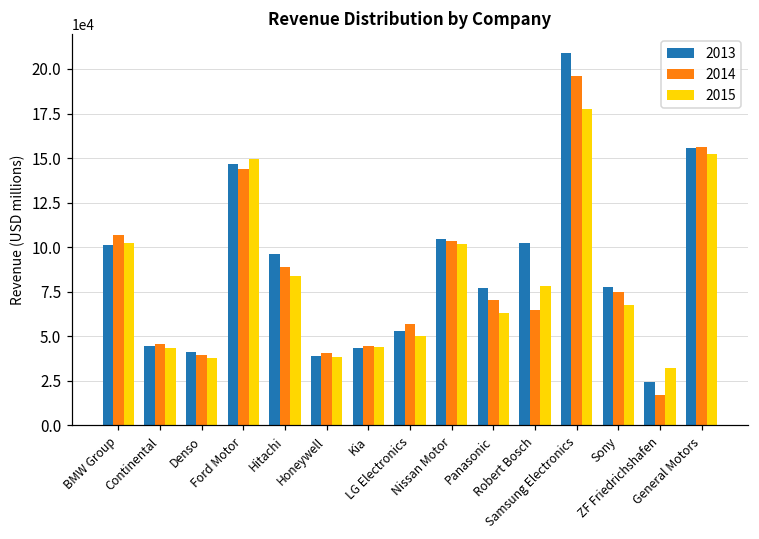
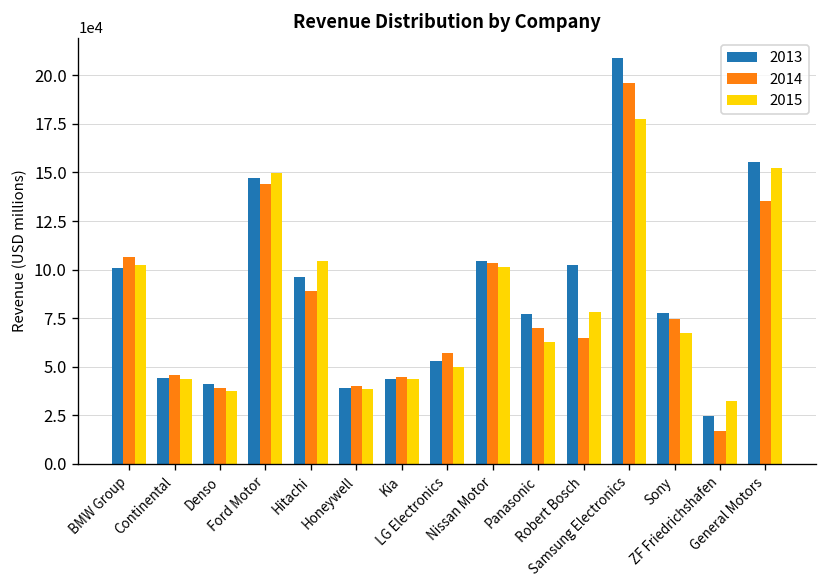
  {
    "2013": {
      "BMW Group": 101000,
      "Continental": 44000,
      "Denso": 41000,
      "Ford Motor": 147000,
      "Hitachi": 96000,
      "Honeywell": 39000,
      "Kia": 43000,
      "LG Electronics": 53000,
      "Nissan Motor": 105000,
      "Panasonic": 77000,
      "Robert Bosch": 102000,
      "Samsung Electronics": 209000,
      "Sony": 78000,
      "ZF Friedrichshafen": 24000,
      "General Motors": 155000
    },
    "2014": {
      "BMW Group": 107000,
      "Continental": 46000,
      "Denso": 39000,
      "Ford Motor": 144000,
      "Hitachi": 89000,
      "Honeywell": 40000,
      "Kia": 45000,
      "LG Electronics": 57000,
      "Nissan Motor": 103000,
      "Panasonic": 70000,
      "Robert Bosch": 65000,
      "Samsung Electronics": 196000,
      "Sony": 75000,
      "ZF Friedrichshafen": 17000,
-     "General Motors": 156000
+     "General Motors": 135000
    },
    "2015": {
      "BMW Group": 102000,
      "Continental": 44000,
      "Denso": 38000,
      "Ford Motor": 150000,
-     "Hitachi": 84000,
+     "Hitachi": 104000,
      "Honeywell": 39000,
      "Kia": 44000,
      "LG Electronics": 50000,
      "Nissan Motor": 102000,
      "Panasonic": 63000,
      "Robert Bosch": 78000,
      "Samsung Electronics": 177000,
      "Sony": 68000,
      "ZF Friedrichshafen": 32000,
      "General Motors": 152000
    }
  }
